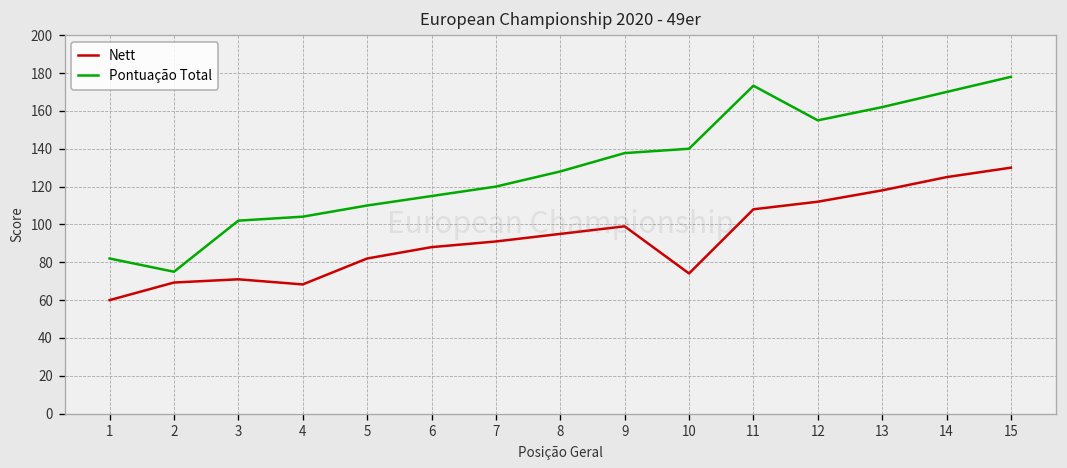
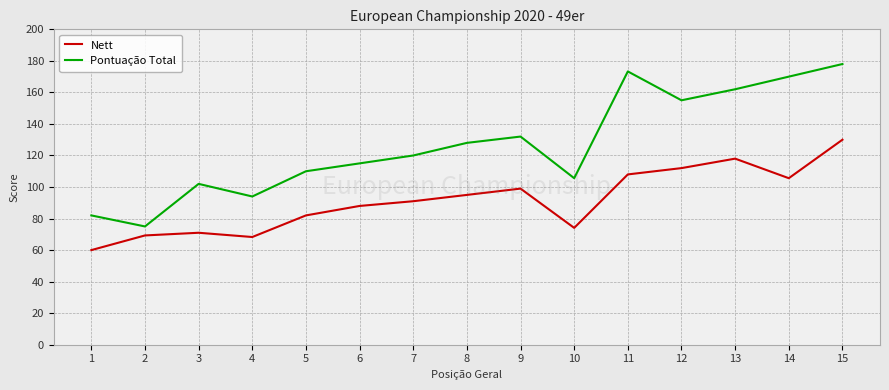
  {
    "Nett": {
      "1": 60,
      "2": 69,
      "3": 71,
      "4": 68,
      "5": 82,
      "6": 88,
      "7": 91,
      "8": 95,
      "9": 99,
      "10": 74,
      "11": 108,
      "12": 112,
      "13": 118,
-     "14": 125,
+     "14": 106,
      "15": 130
    },
    "Pontuação Total": {
      "1": 82,
      "2": 75,
      "3": 102,
-     "4": 104,
+     "4": 94,
      "5": 110,
      "6": 115,
      "7": 120,
      "8": 128,
-     "9": 138,
-     "10": 140,
+     "9": 132,
+     "10": 106,
      "11": 173,
      "12": 155,
      "13": 162,
      "14": 170,
      "15": 178
    }
  }
